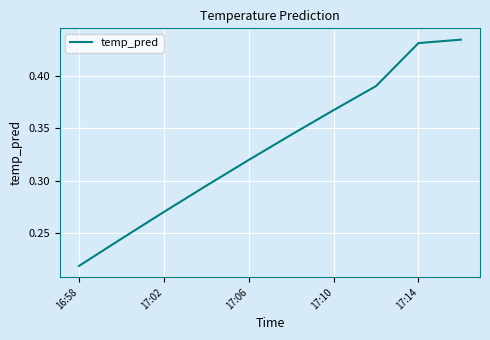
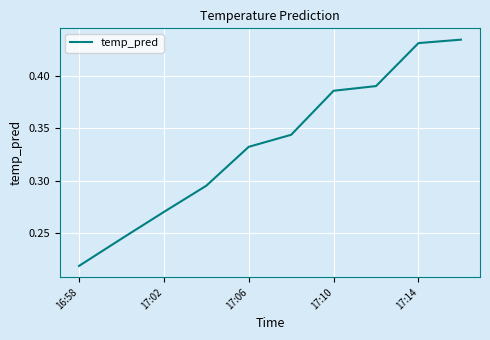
  {
    "16:58": 0.218,
    "17:02": 0.270,
-   "17:06": 0.320,
-   "17:10": 0.367,
+   "17:06": 0.332,
+   "17:10": 0.386,
    "17:14": 0.432
  }
